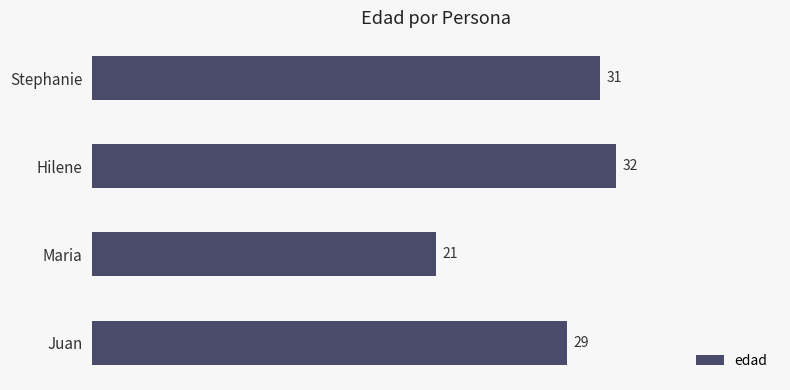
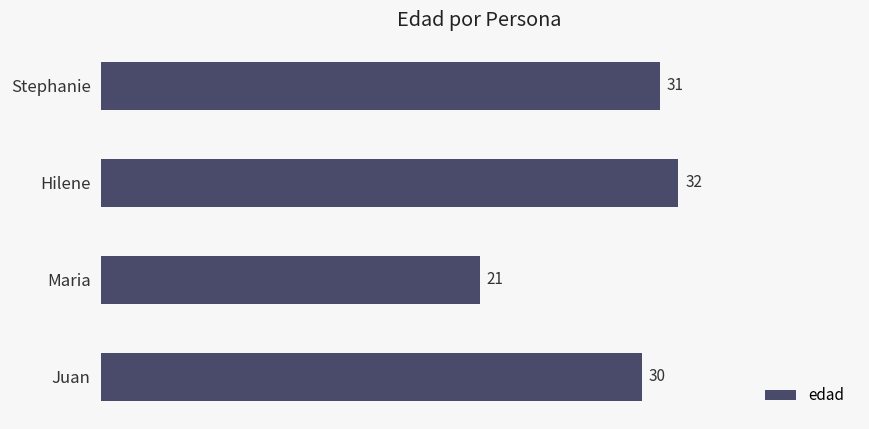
  {
    "Stephanie": 31,
    "Hilene": 32,
    "Maria": 21,
-   "Juan": 29
+   "Juan": 30
  }
